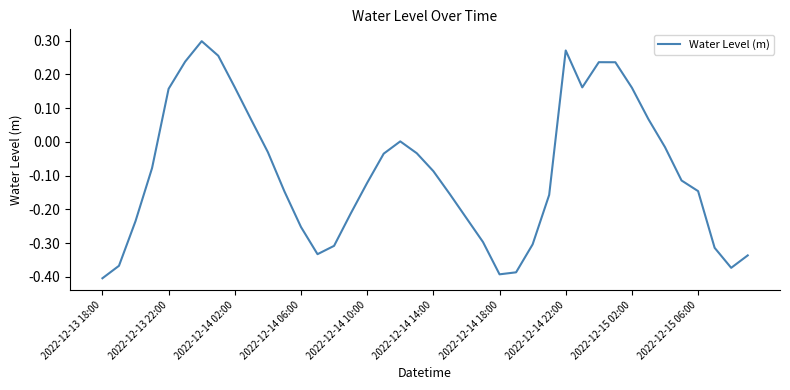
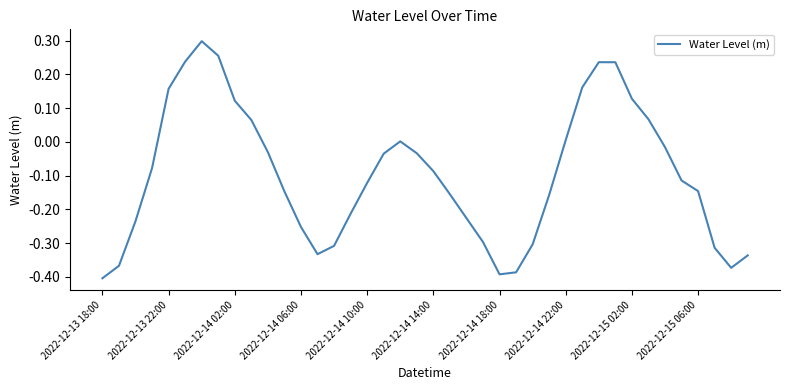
  {
    "2022-12-13 18:00": -0.40,
    "2022-12-13 22:00": 0.16,
-   "2022-12-14 02:00": 0.16,
+   "2022-12-14 02:00": 0.12,
    "2022-12-14 06:00": -0.25,
    "2022-12-14 10:00": -0.12,
    "2022-12-14 14:00": -0.09,
    "2022-12-14 18:00": -0.39,
-   "2022-12-14 22:00": 0.27,
-   "2022-12-15 02:00": 0.16,
+   "2022-12-14 22:00": 0.01,
+   "2022-12-15 02:00": 0.13,
    "2022-12-15 06:00": -0.15
  }
